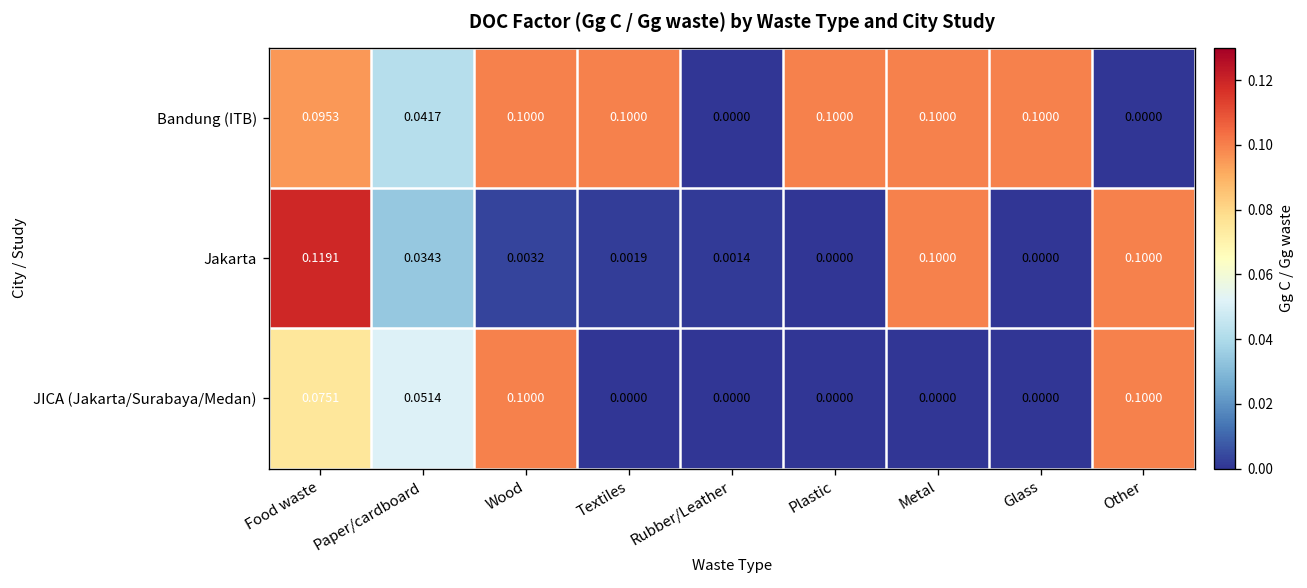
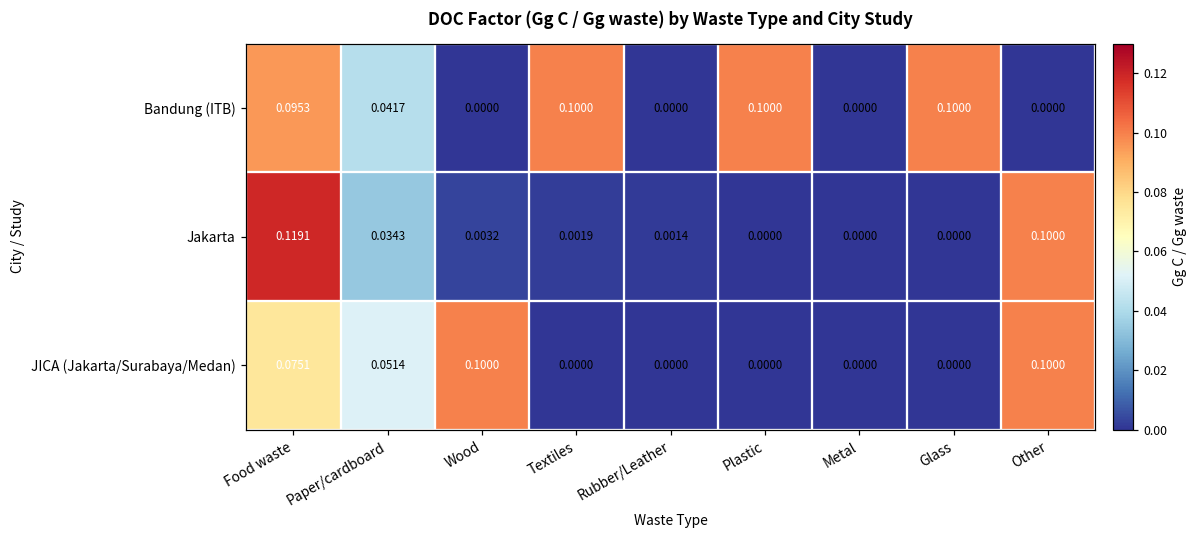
  {
    "Bandung (ITB)": {
      "Food waste": 0.0953,
      "Paper/cardboard": 0.0417,
-     "Wood": 0.1000,
+     "Wood": 0.0000,
      "Textiles": 0.1000,
      "Rubber/Leather": 0.0000,
      "Plastic": 0.1000,
-     "Metal": 0.1000,
+     "Metal": 0.0000,
      "Glass": 0.1000,
      "Other": 0.0000
    },
    "Jakarta": {
      "Food waste": 0.1191,
      "Paper/cardboard": 0.0343,
      "Wood": 0.0032,
      "Textiles": 0.0019,
      "Rubber/Leather": 0.0014,
      "Plastic": 0.0000,
-     "Metal": 0.1000,
+     "Metal": 0.0000,
      "Glass": 0.0000,
      "Other": 0.1000
    },
    "JICA (Jakarta/Surabaya/Medan)": {
      "Food waste": 0.0751,
      "Paper/cardboard": 0.0514,
      "Wood": 0.1000,
      "Textiles": 0.0000,
      "Rubber/Leather": 0.0000,
      "Plastic": 0.0000,
      "Metal": 0.0000,
      "Glass": 0.0000,
      "Other": 0.1000
    }
  }
